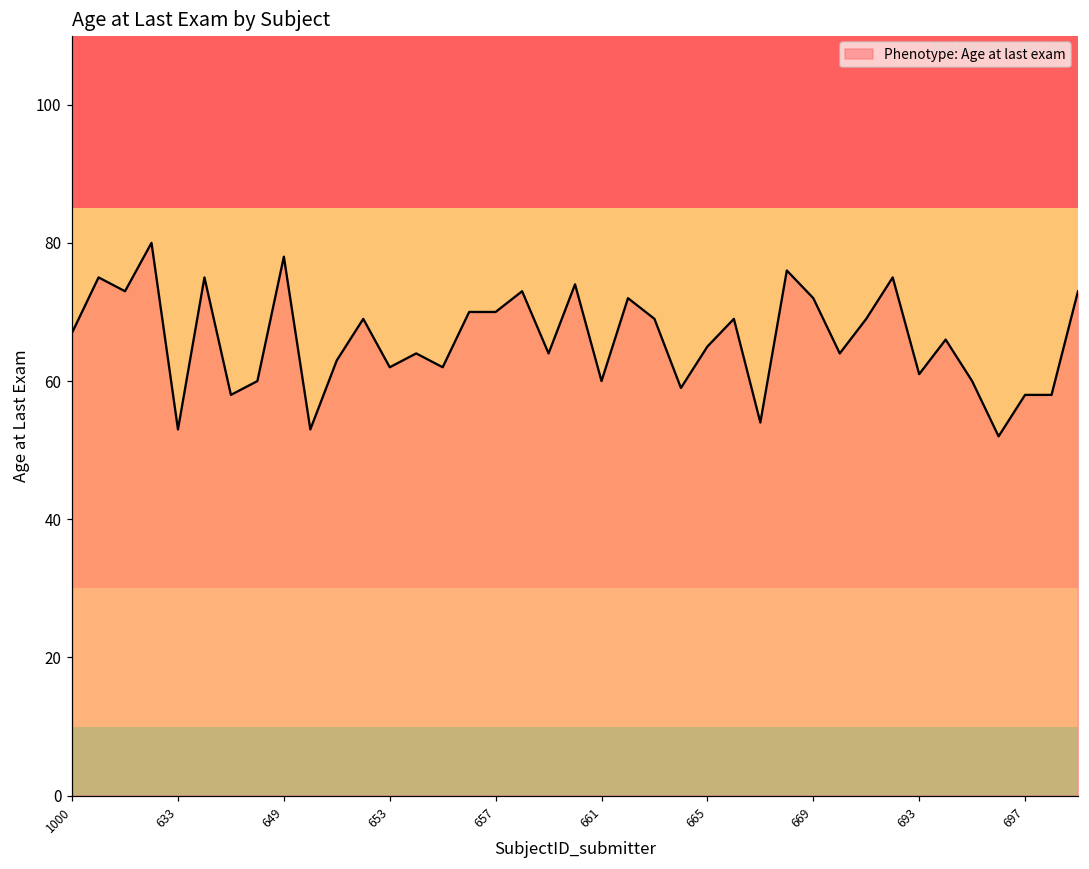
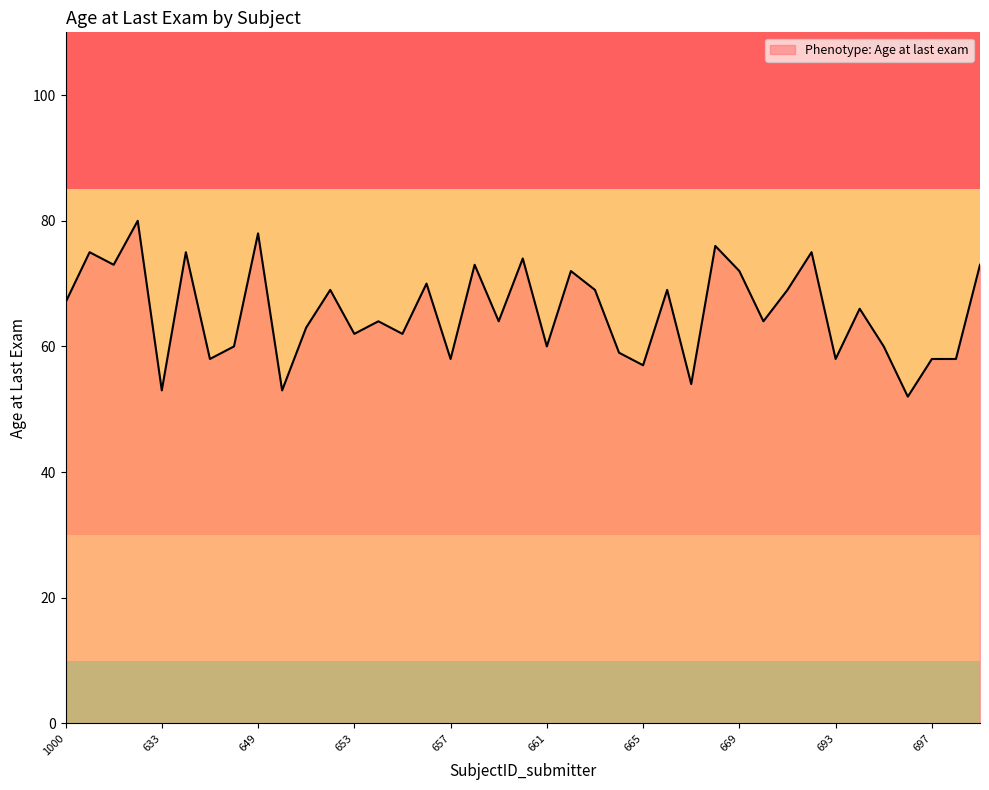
  {
    "1000": 67,
    "633": 53,
    "649": 78,
    "653": 62,
-   "657": 70,
+   "657": 58,
    "661": 60,
-   "665": 65,
+   "665": 57,
    "669": 72,
-   "693": 61,
+   "693": 58,
    "697": 58
  }
